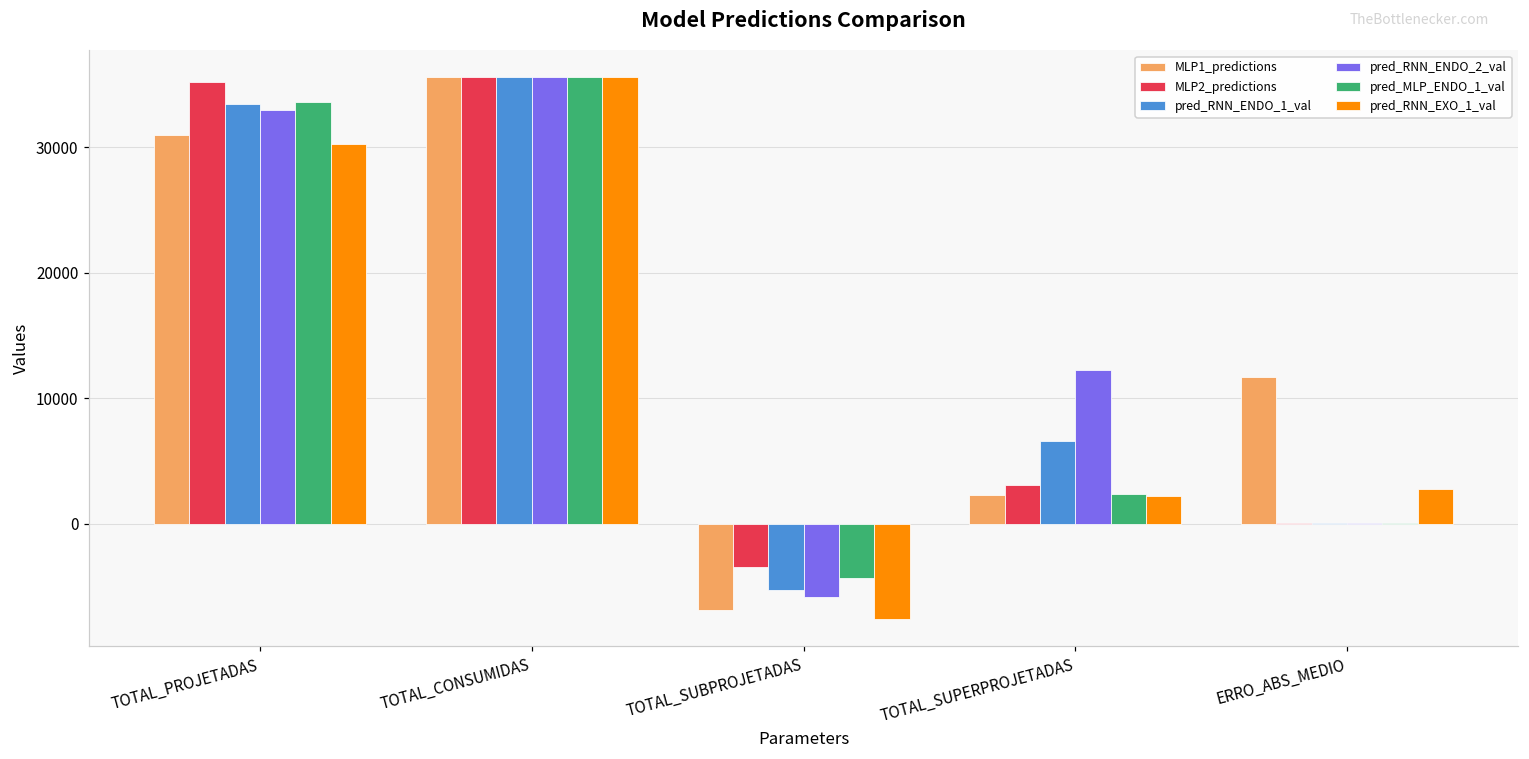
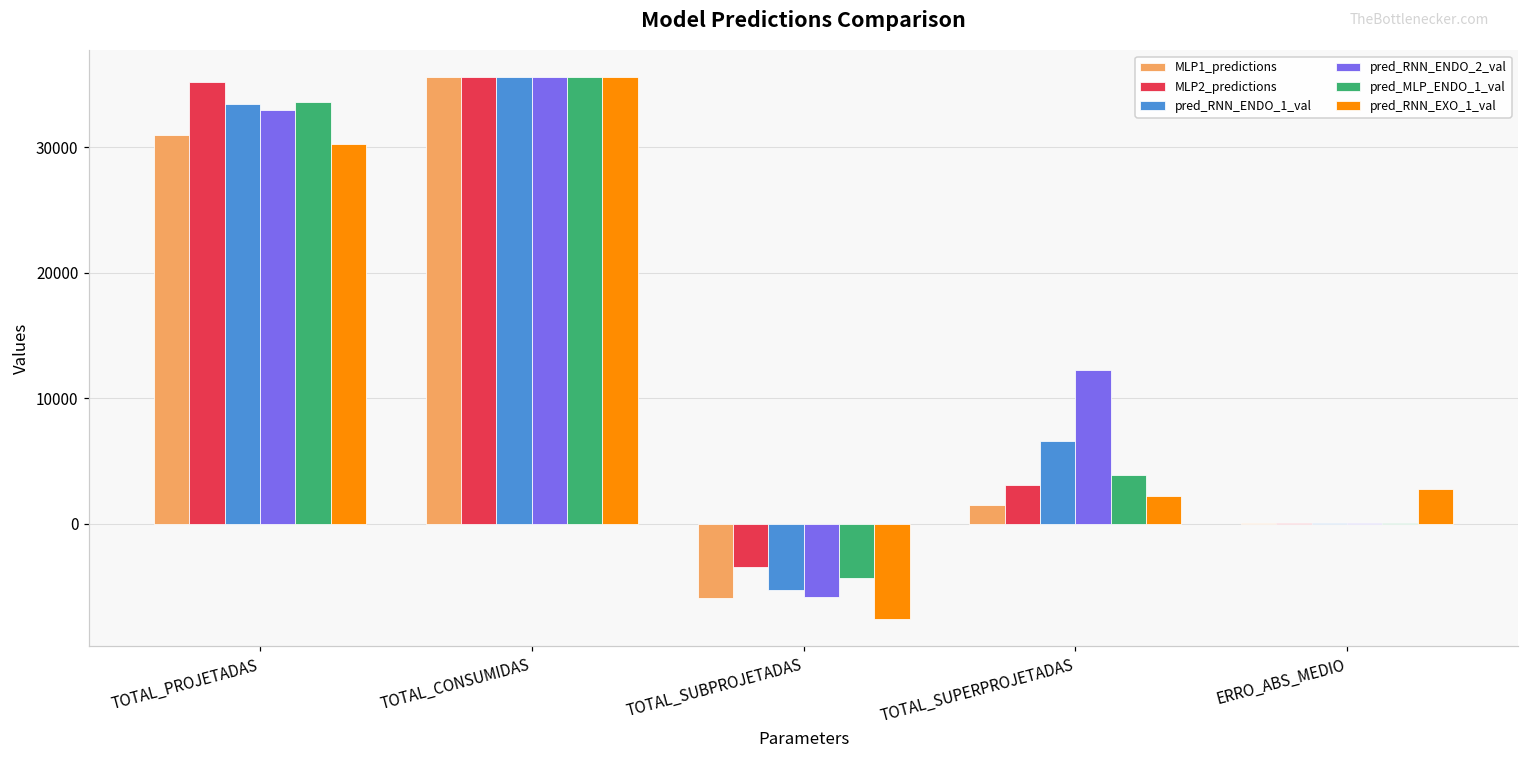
  {
    "MLP1_predictions": {
      "TOTAL_PROJETADAS": 31000,
      "TOTAL_CONSUMIDAS": 35600,
-     "TOTAL_SUBPROJETADAS": -6900,
-     "TOTAL_SUPERPROJETADAS": 2300,
-     "ERRO_ABS_MEDIO": 11700
+     "TOTAL_SUBPROJETADAS": -5900,
+     "TOTAL_SUPERPROJETADAS": 1500,
+     "ERRO_ABS_MEDIO": 100
    },
    "MLP2_predictions": {
      "TOTAL_PROJETADAS": 35200,
      "TOTAL_CONSUMIDAS": 35600,
      "TOTAL_SUBPROJETADAS": -3400,
      "TOTAL_SUPERPROJETADAS": 3100
    },
    "pred_RNN_ENDO_1_val": {
      "TOTAL_PROJETADAS": 33400,
      "TOTAL_CONSUMIDAS": 35600,
      "TOTAL_SUBPROJETADAS": -5200,
      "TOTAL_SUPERPROJETADAS": 6600
    },
    "pred_RNN_ENDO_2_val": {
      "TOTAL_PROJETADAS": 33000,
      "TOTAL_CONSUMIDAS": 35600,
      "TOTAL_SUBPROJETADAS": -5900,
      "TOTAL_SUPERPROJETADAS": 12300
    },
    "pred_MLP_ENDO_1_val": {
      "TOTAL_PROJETADAS": 33600,
      "TOTAL_CONSUMIDAS": 35600,
      "TOTAL_SUBPROJETADAS": -4300,
-     "TOTAL_SUPERPROJETADAS": 2400
+     "TOTAL_SUPERPROJETADAS": 3900
    },
    "pred_RNN_EXO_1_val": {
      "TOTAL_PROJETADAS": 30200,
      "TOTAL_CONSUMIDAS": 35600,
      "TOTAL_SUBPROJETADAS": -7600,
      "TOTAL_SUPERPROJETADAS": 2300,
      "ERRO_ABS_MEDIO": 2800
    }
  }
